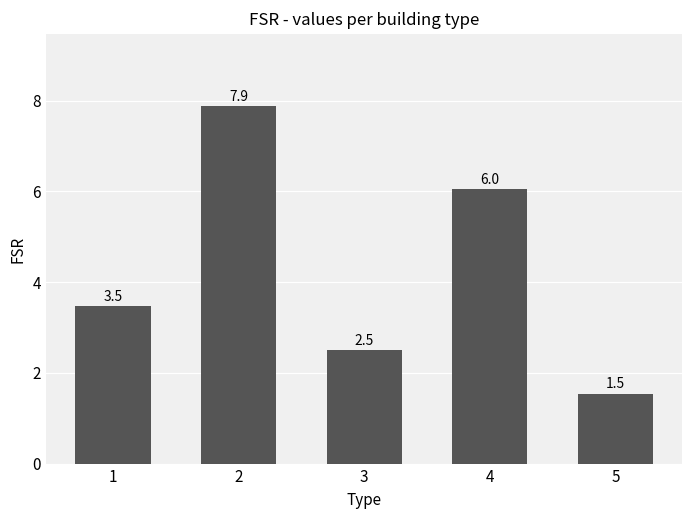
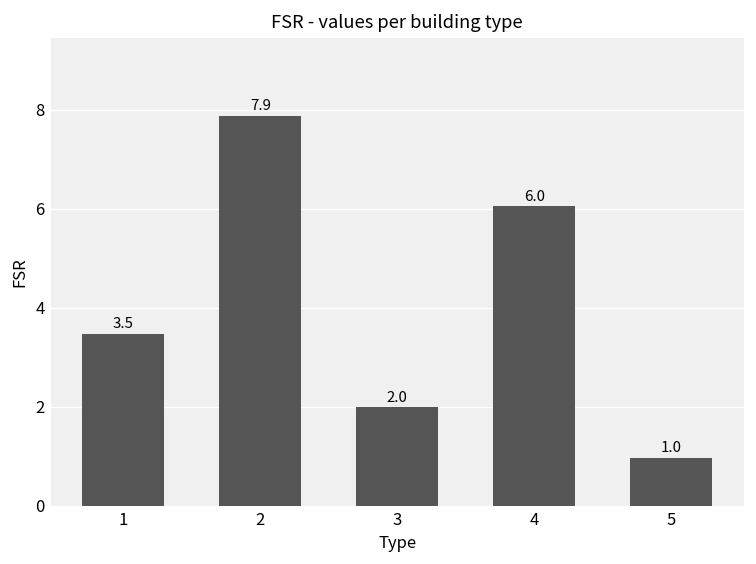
  {
    "1": 3.5,
    "2": 7.9,
-   "3": 2.5,
+   "3": 2.0,
    "4": 6.0,
-   "5": 1.5
+   "5": 1.0
  }
